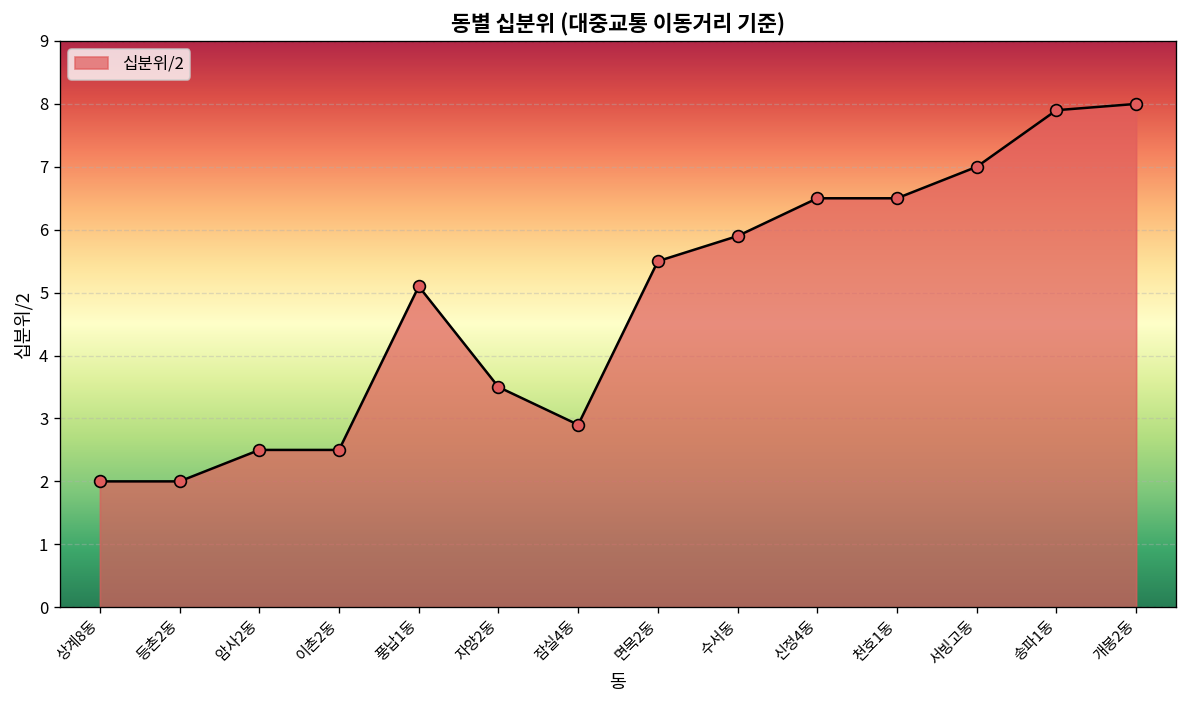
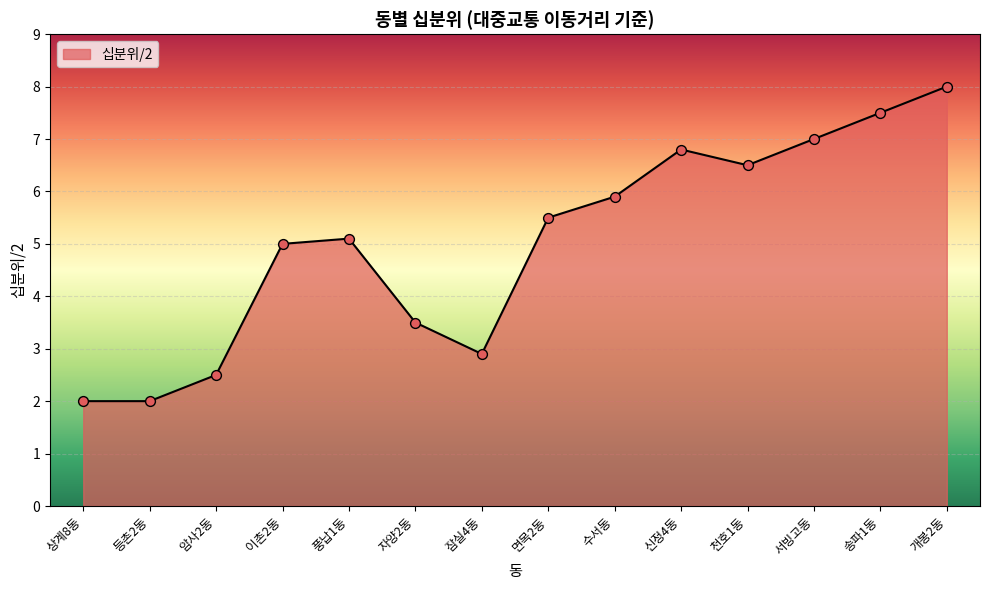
  {
    "상계8동": 2.0,
    "등촌2동": 2.0,
    "암사2동": 2.5,
-   "이촌2동": 2.5,
+   "이촌2동": 5.0,
    "풍납1동": 5.1,
    "자양2동": 3.5,
    "잠실4동": 2.9,
    "면목2동": 5.5,
    "수서동": 5.9,
-   "신정4동": 6.5,
+   "신정4동": 6.8,
    "천호1동": 6.5,
    "서빙고동": 7.0,
-   "송파1동": 7.9,
+   "송파1동": 7.5,
    "개봉2동": 8.0
  }
